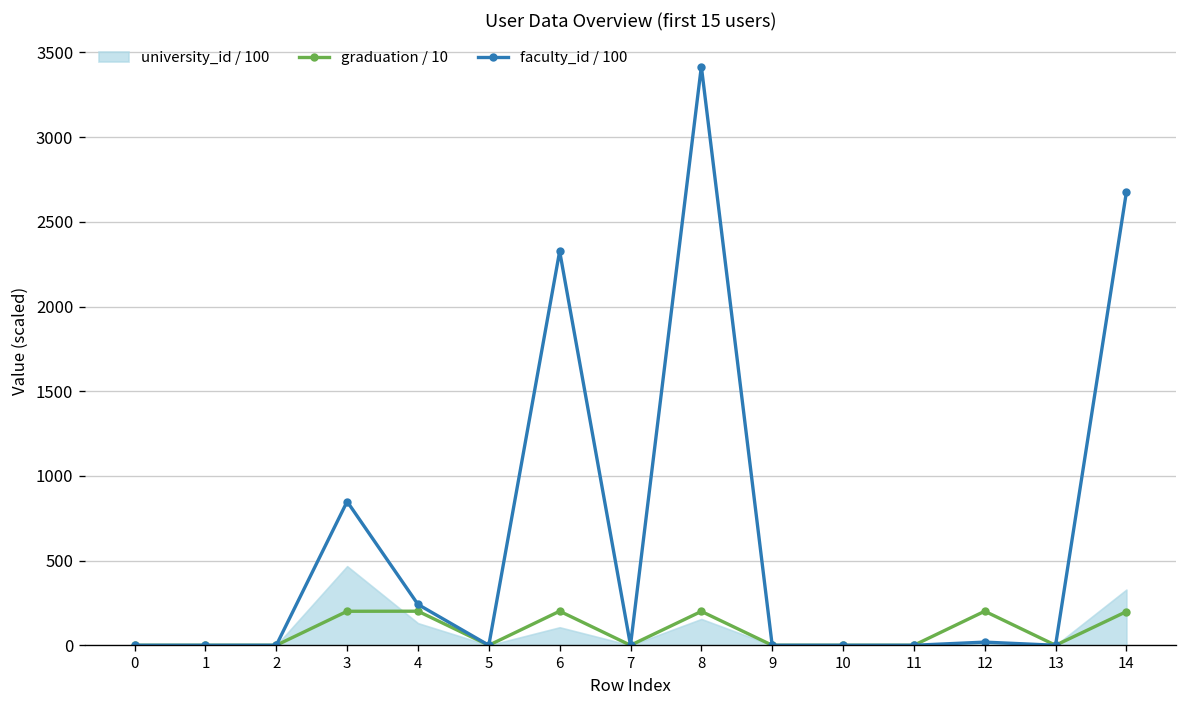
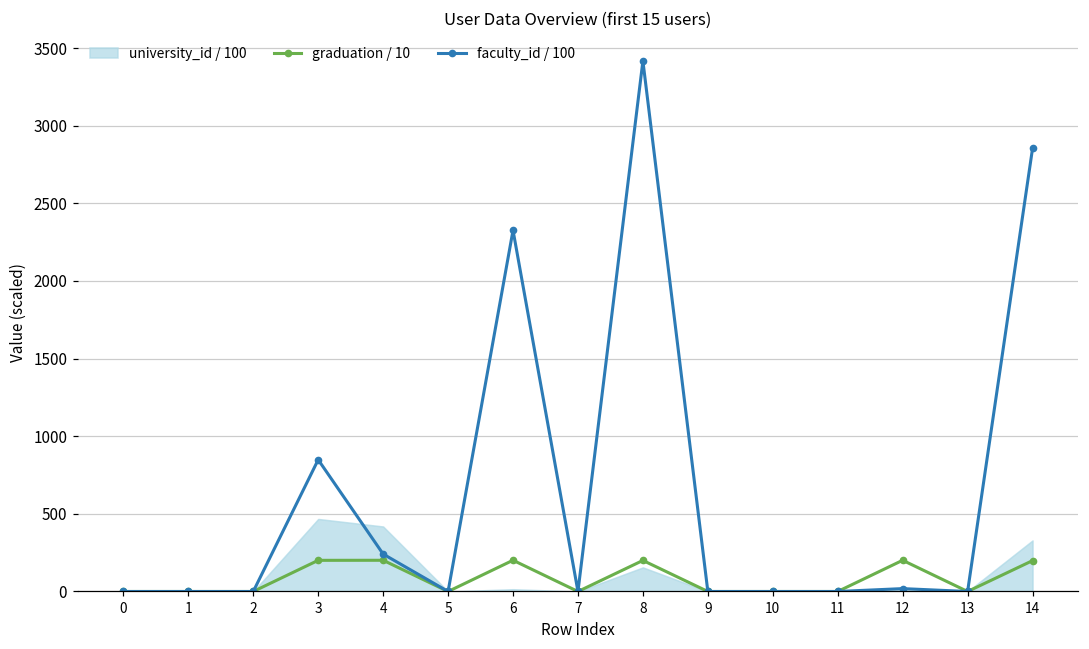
  {
    "graduation / 10": {
      "3": 200,
      "4": 200,
      "6": 200,
      "8": 200,
      "12": 200,
      "14": 200
    },
    "university_id / 100": {
      "3": 470,
-     "4": 130,
-     "6": 110,
+     "4": 420,
+     "6": 10,
      "8": 160,
      "14": 330
    },
    "faculty_id / 100": {
      "3": 850,
      "4": 240,
      "6": 2330,
      "8": 3420,
-     "14": 2680
+     "14": 2850
    }
  }
